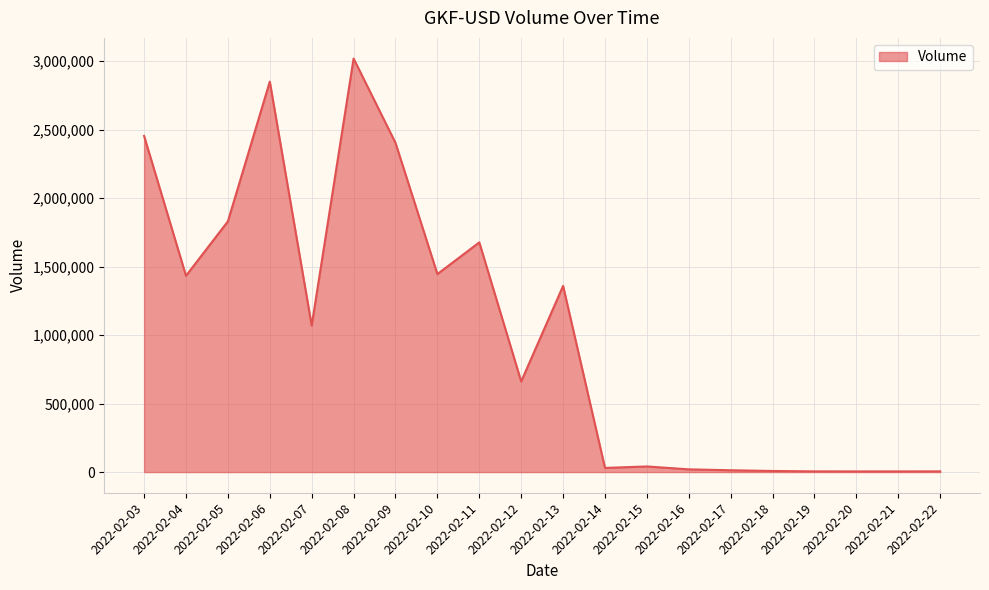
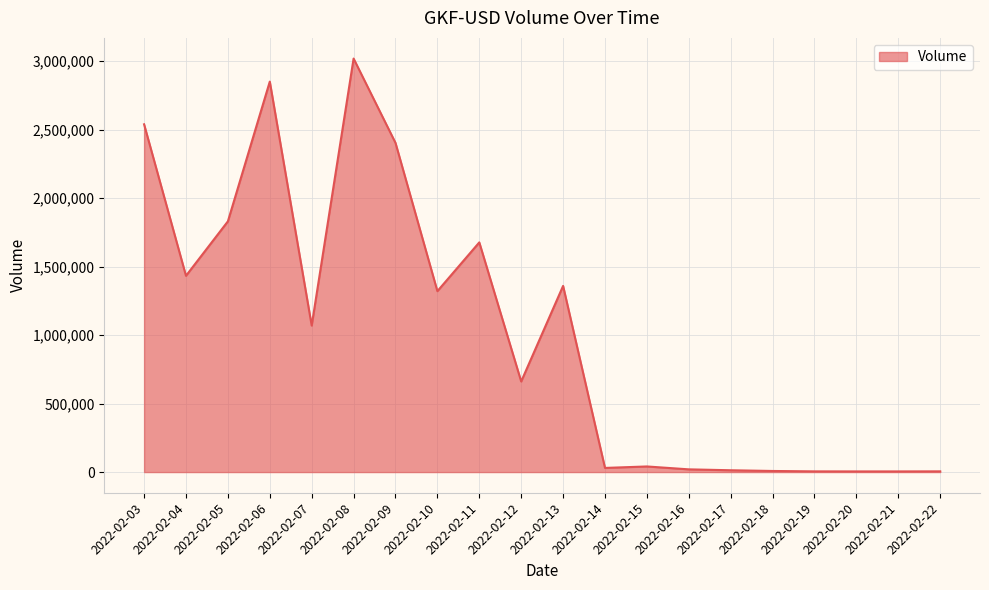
  {
-   "2022-02-03": "2,450,000",
+   "2022-02-03": "2,540,000",
    "2022-02-04": "1,430,000",
    "2022-02-05": "1,830,000",
    "2022-02-06": "2,850,000",
    "2022-02-07": "1,070,000",
    "2022-02-08": "3,020,000",
    "2022-02-09": "2,400,000",
-   "2022-02-10": "1,450,000",
+   "2022-02-10": "1,320,000",
    "2022-02-11": "1,680,000",
    "2022-02-12": "660,000",
    "2022-02-13": "1,360,000",
    "2022-02-14": "30,000",
    "2022-02-15": "40,000",
    "2022-02-16": "20,000",
    "2022-02-17": "10,000",
    "2022-02-18": "10,000",
    "2022-02-19": "10,000",
    "2022-02-20": "0",
    "2022-02-21": "0",
    "2022-02-22": "10,000"
  }
